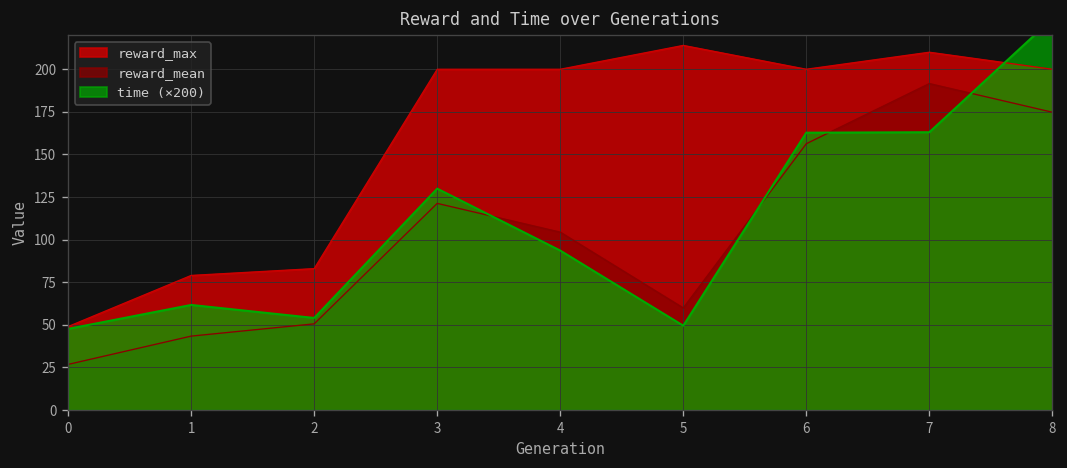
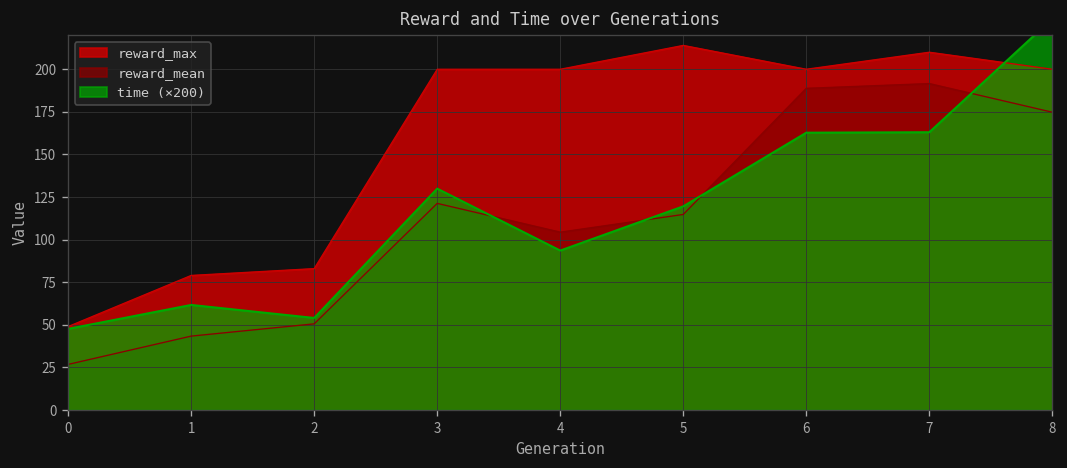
  {
    "reward_max": {
      "1": 79,
      "2": 83,
      "3": 200,
      "4": 200,
      "5": 214,
      "6": 200,
      "7": 210,
      "8": 200
    },
    "reward_mean": {
      "0": 27,
      "1": 43,
      "2": 51,
      "3": 121,
      "4": 104,
-     "5": 60,
-     "6": 156,
+     "5": 115,
+     "6": 189,
      "7": 192,
      "8": 175
    },
    "time (×200)": {
      "1": 62,
      "2": 54,
      "3": 130,
      "4": 94,
-     "5": 50,
+     "5": 120,
      "6": 163,
      "7": 163
    }
  }
